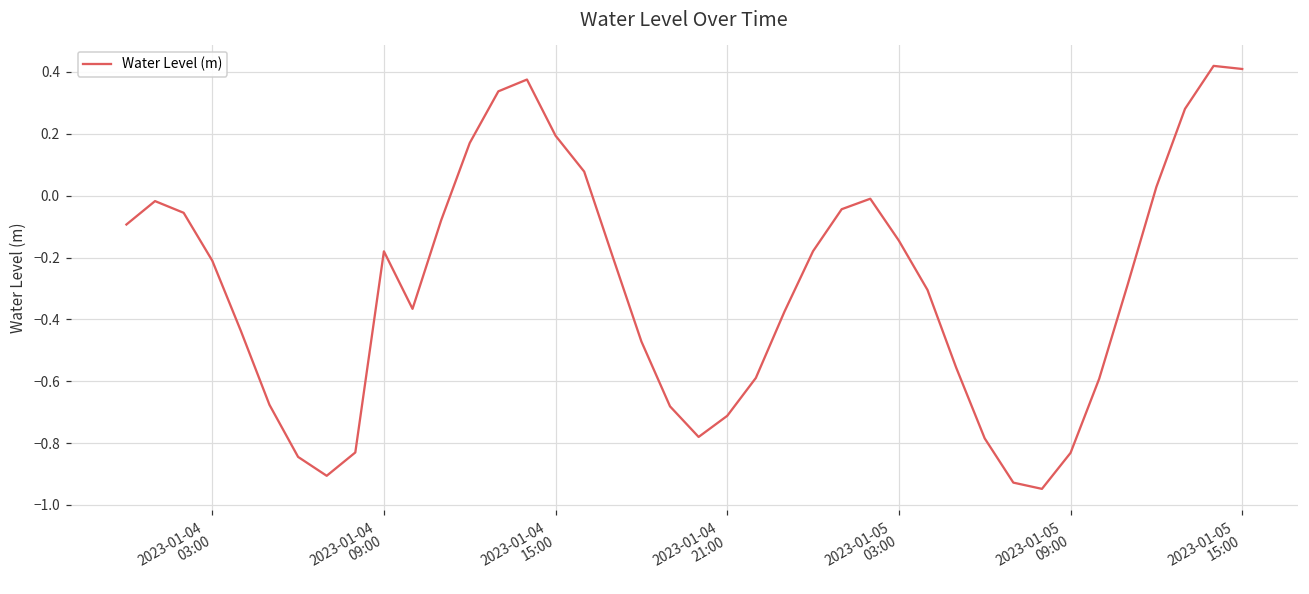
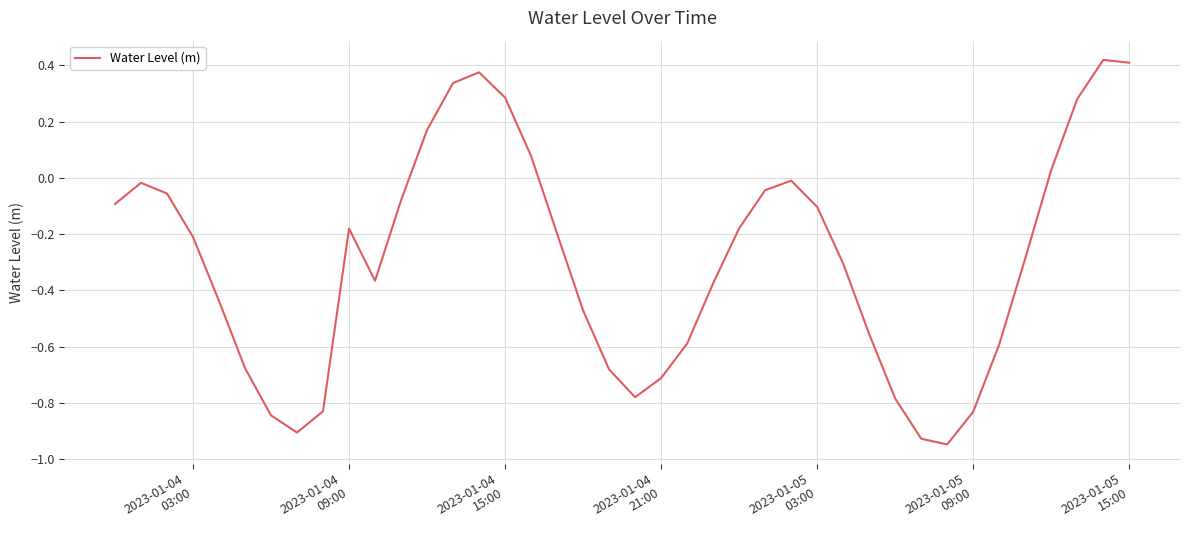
  {
    "2023-01-04 03:00": -0.21,
    "2023-01-04 09:00": -0.18,
-   "2023-01-04 15:00": 0.19,
+   "2023-01-04 15:00": 0.29,
    "2023-01-04 21:00": -0.71,
-   "2023-01-05 03:00": -0.15,
+   "2023-01-05 03:00": -0.10,
    "2023-01-05 09:00": -0.83,
    "2023-01-05 15:00": 0.41
  }
